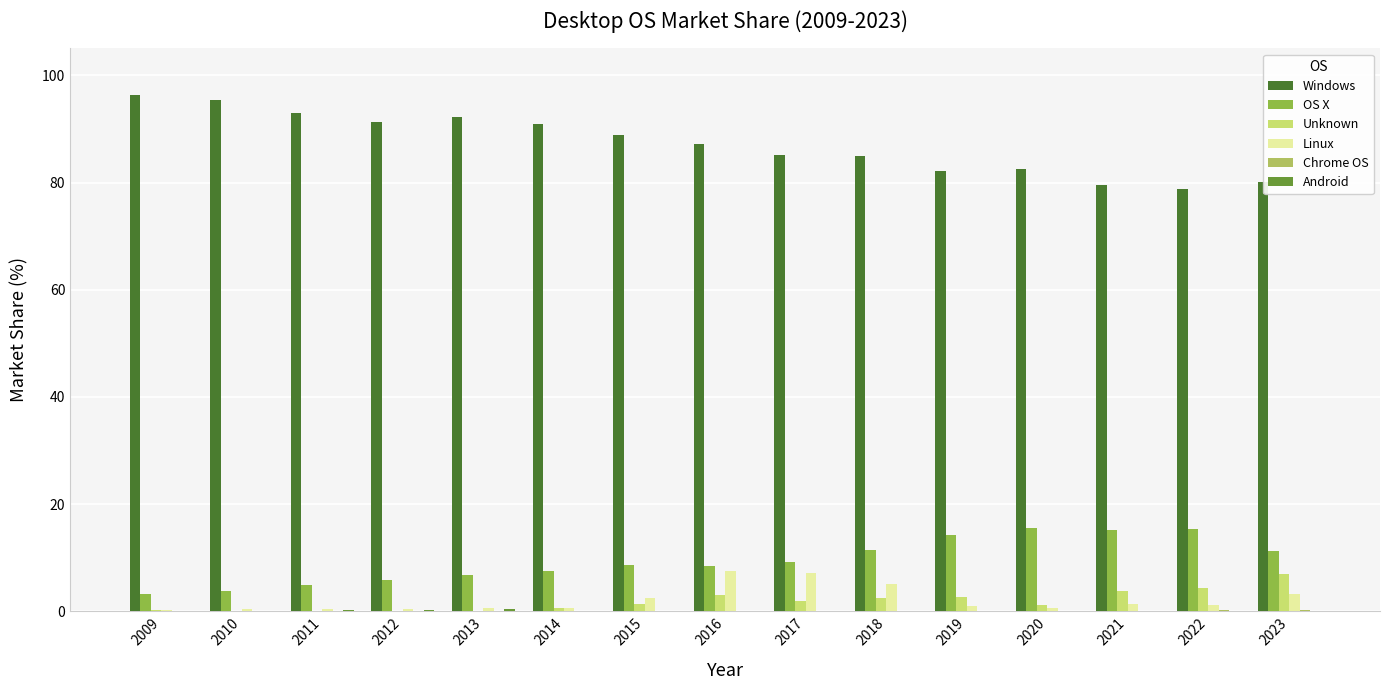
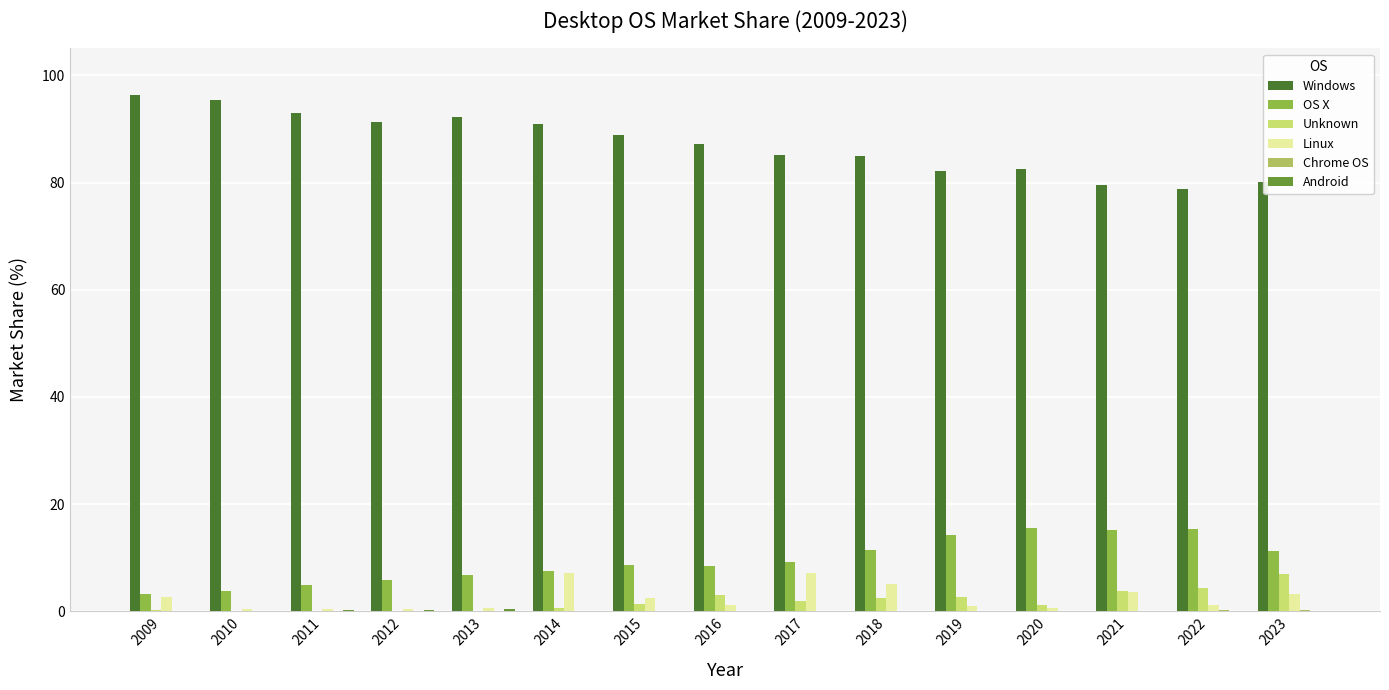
  {
    "Linux": {
-     "2009": 0,
+     "2009": 3,
      "2012": 0,
      "2013": 1,
-     "2014": 1,
+     "2014": 7,
      "2015": 2,
-     "2016": 8,
+     "2016": 1,
      "2017": 7,
      "2018": 5,
      "2019": 1,
      "2020": 1,
-     "2021": 1,
+     "2021": 4,
      "2022": 1,
      "2023": 3
    }
  }
